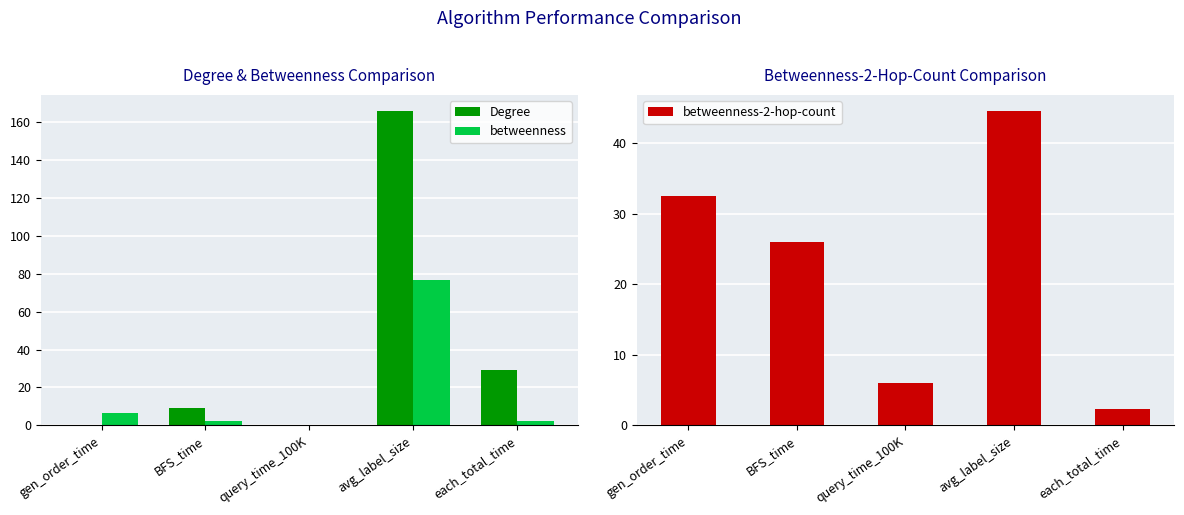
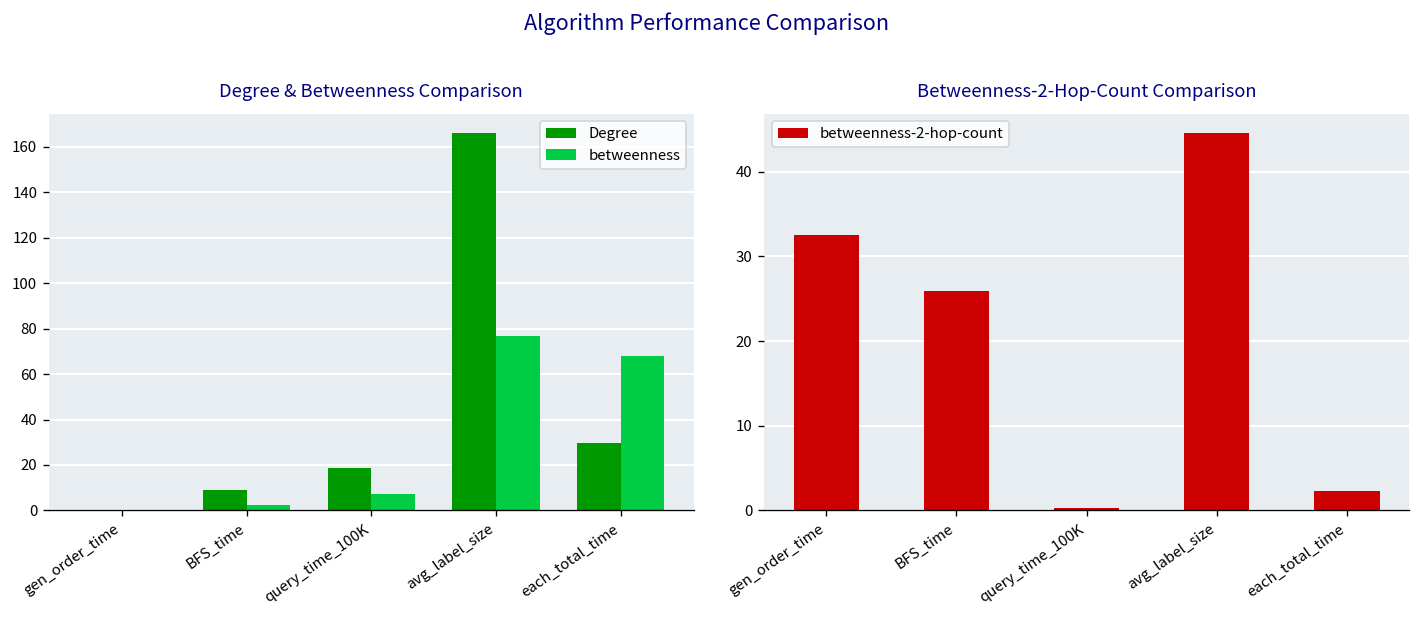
  {
    "Degree & Betweenness Comparison": {
      "Degree": {
        "BFS_time": 9,
-       "query_time_100K": 0,
+       "query_time_100K": 19,
        "avg_label_size": 166,
        "each_total_time": 29
      },
      "betweenness": {
-       "gen_order_time": 6,
+       "gen_order_time": 0,
        "BFS_time": 2,
-       "query_time_100K": 0,
+       "query_time_100K": 7,
        "avg_label_size": 77,
-       "each_total_time": 2
+       "each_total_time": 68
      }
    },
    "Betweenness-2-Hop-Count Comparison": {
      "gen_order_time": 33,
      "BFS_time": 26,
-     "query_time_100K": 6,
+     "query_time_100K": 0,
      "avg_label_size": 45,
      "each_total_time": 2
    }
  }
